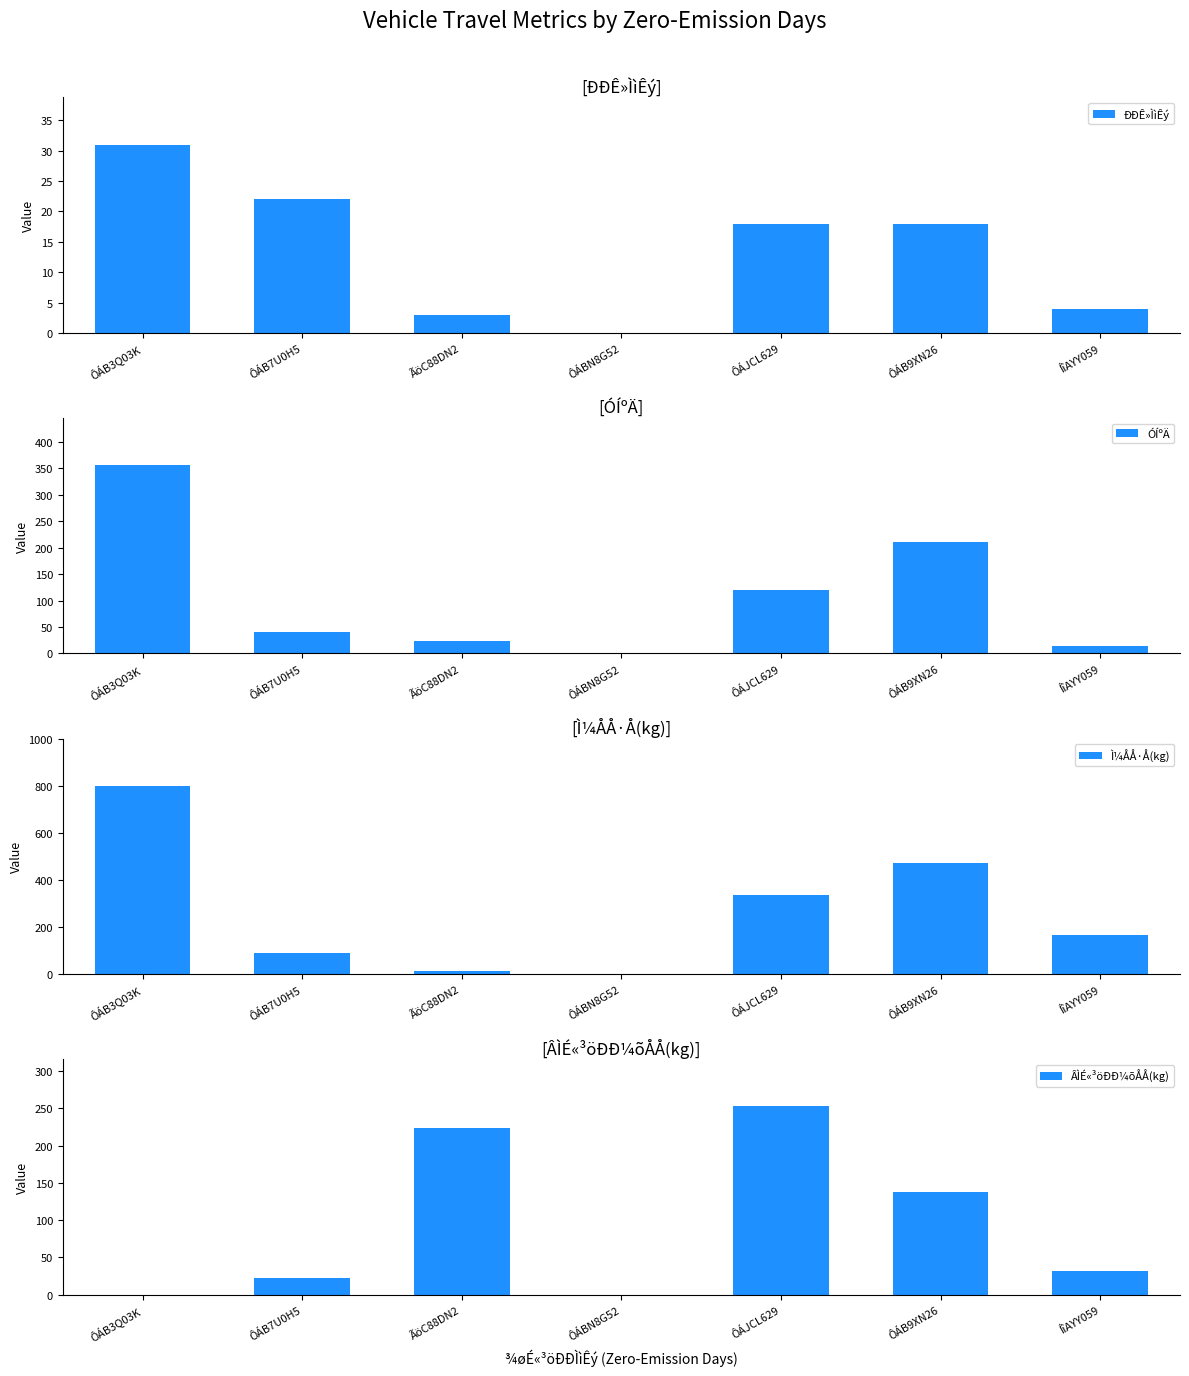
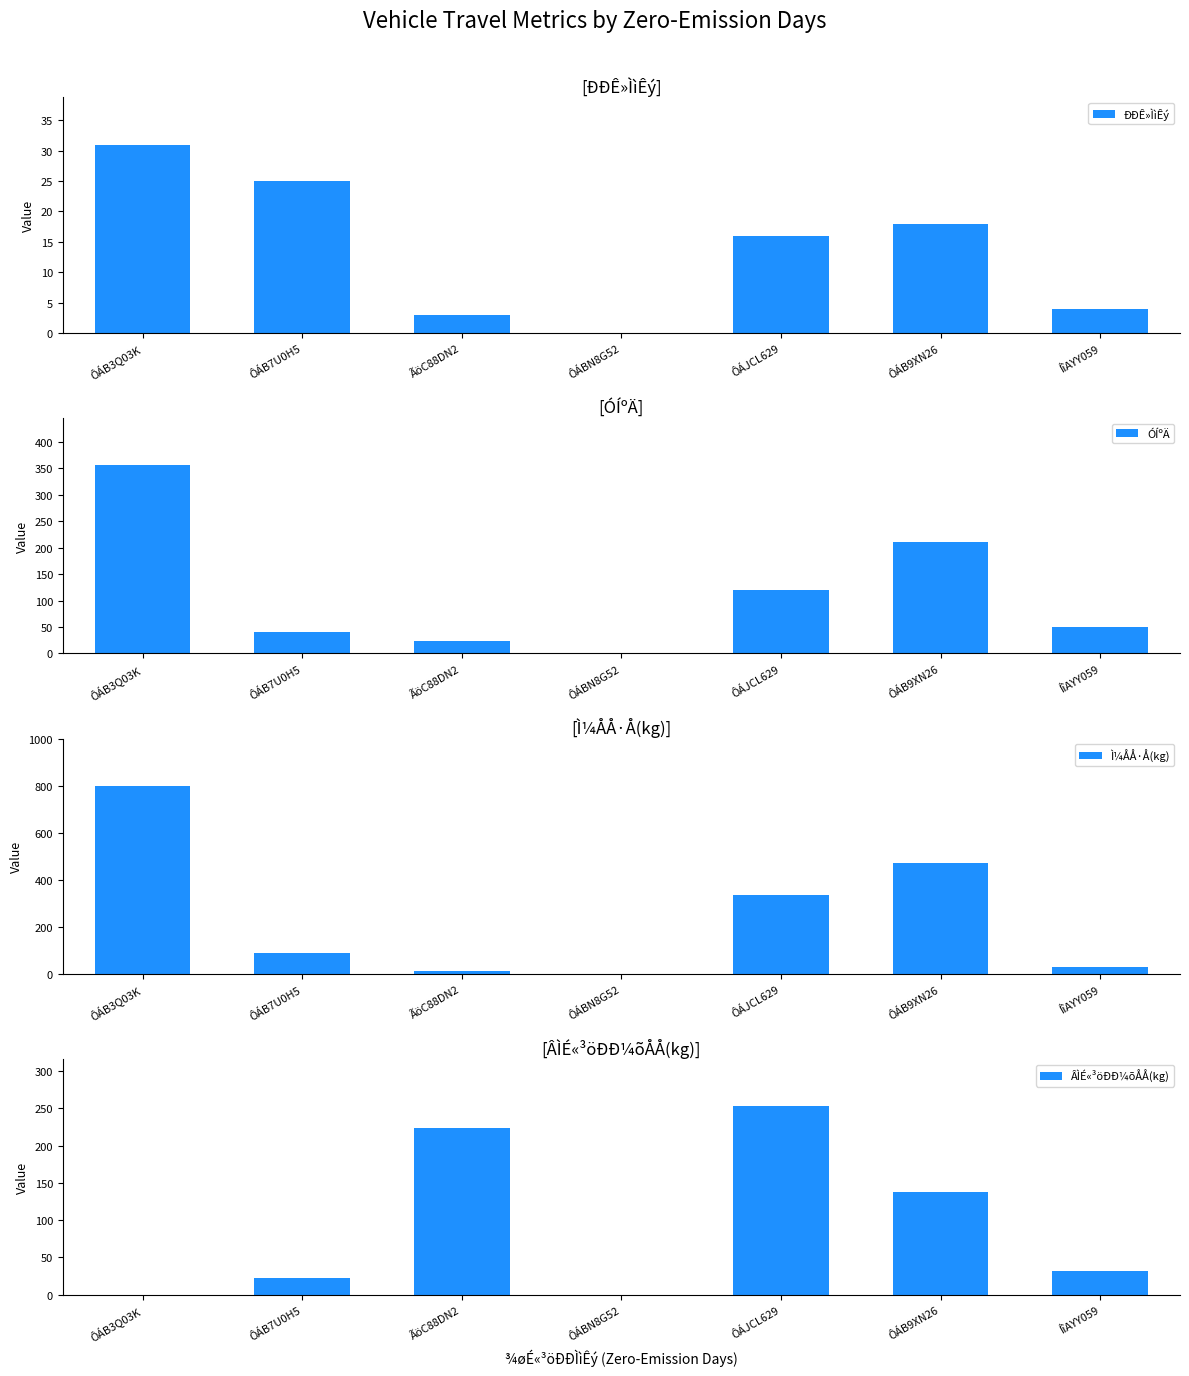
  {
    "[ÐÐÊ»ÌìÊý]": {
      "ÔÁB3Q03K": 31,
-     "ÔÁB7U0H5": 22,
+     "ÔÁB7U0H5": 25,
      "ÃöC88DN2": 3,
      "ÔÁBN8G52": 0,
-     "ÔÁJCL629": 18,
+     "ÔÁJCL629": 16,
      "ÔÁB9XN26": 18,
      "ÍîAYY059": 4
    },
    "[ÓÍºÄ]": {
      "ÔÁB3Q03K": 360,
      "ÔÁB7U0H5": 40,
      "ÃöC88DN2": 20,
      "ÔÁBN8G52": 0,
      "ÔÁJCL629": 120,
      "ÔÁB9XN26": 210,
-     "ÍîAYY059": 10
+     "ÍîAYY059": 50
    },
    "[Ì¼ÅÅ·Å(kg)]": {
      "ÔÁB3Q03K": 800,
      "ÔÁB7U0H5": 90,
      "ÃöC88DN2": 10,
      "ÔÁBN8G52": 0,
      "ÔÁJCL629": 330,
      "ÔÁB9XN26": 470,
-     "ÍîAYY059": 170
+     "ÍîAYY059": 30
    },
    "[ÂÌÉ«³öÐÐ¼õÅÅ(kg)]": {
      "ÔÁB3Q03K": 0,
      "ÔÁB7U0H5": 20,
      "ÃöC88DN2": 220,
      "ÔÁBN8G52": 0,
      "ÔÁJCL629": 250,
      "ÔÁB9XN26": 140,
      "ÍîAYY059": 30
    }
  }
